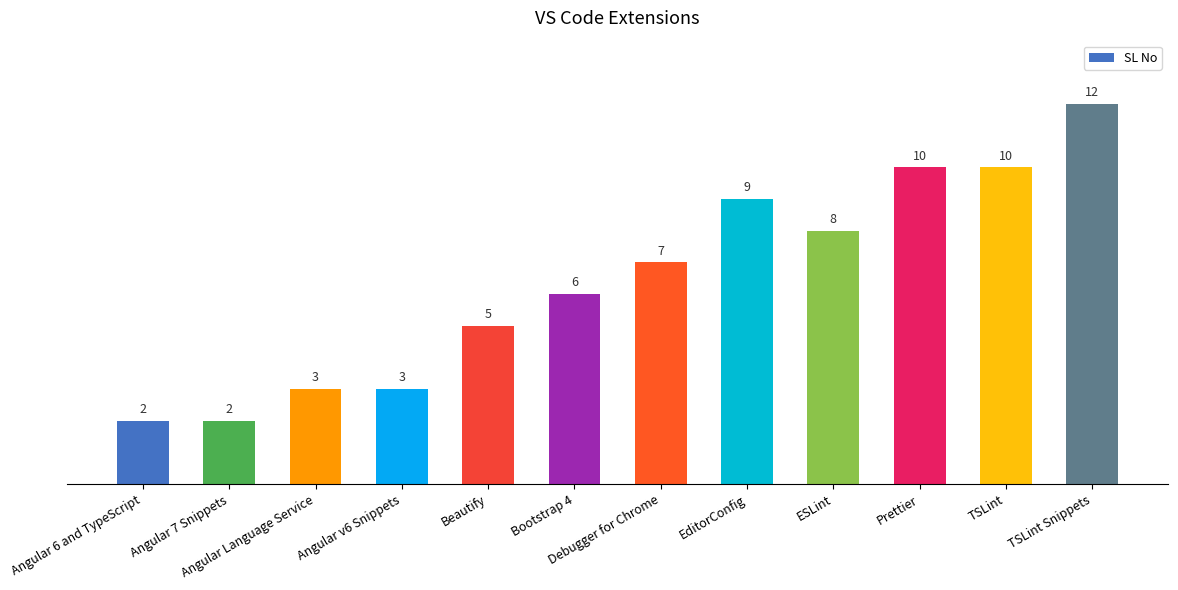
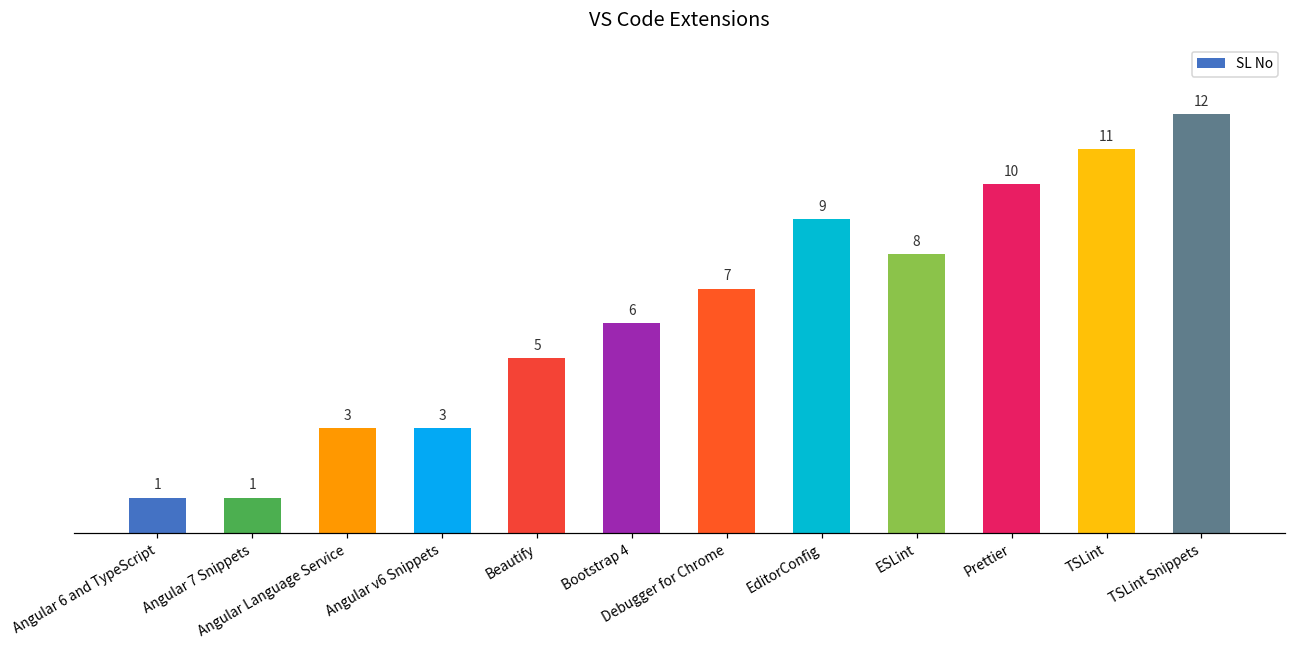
  {
-   "Angular 6 and TypeScript": 2,
-   "Angular 7 Snippets": 2,
+   "Angular 6 and TypeScript": 1,
+   "Angular 7 Snippets": 1,
    "Angular Language Service": 3,
    "Angular v6 Snippets": 3,
    "Beautify": 5,
    "Bootstrap 4": 6,
    "Debugger for Chrome": 7,
    "EditorConfig": 9,
    "ESLint": 8,
    "Prettier": 10,
-   "TSLint": 10,
+   "TSLint": 11,
    "TSLint Snippets": 12
  }
